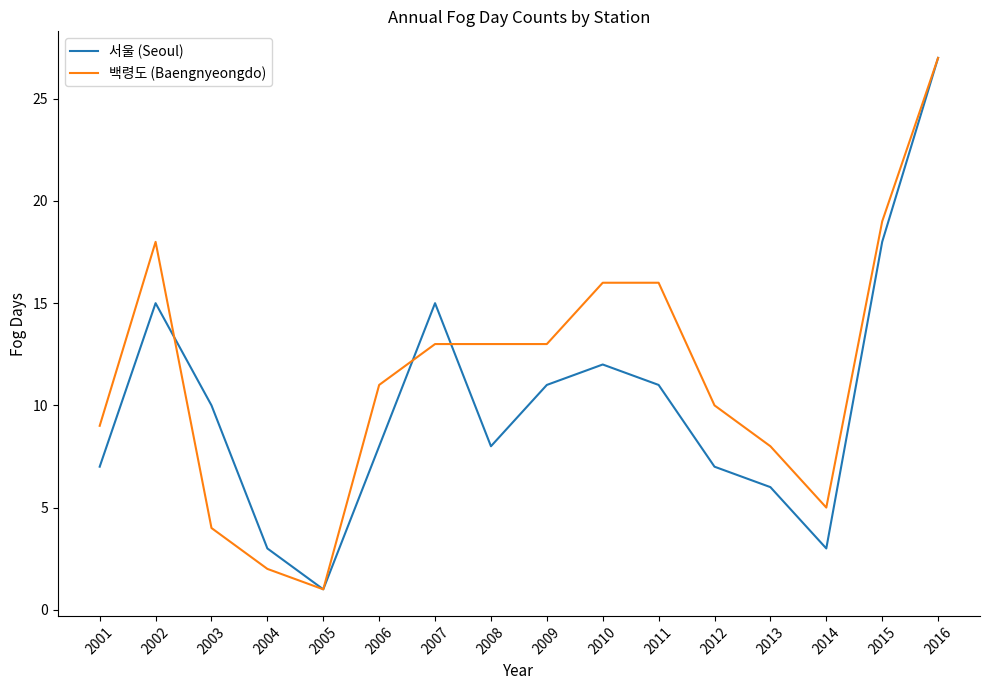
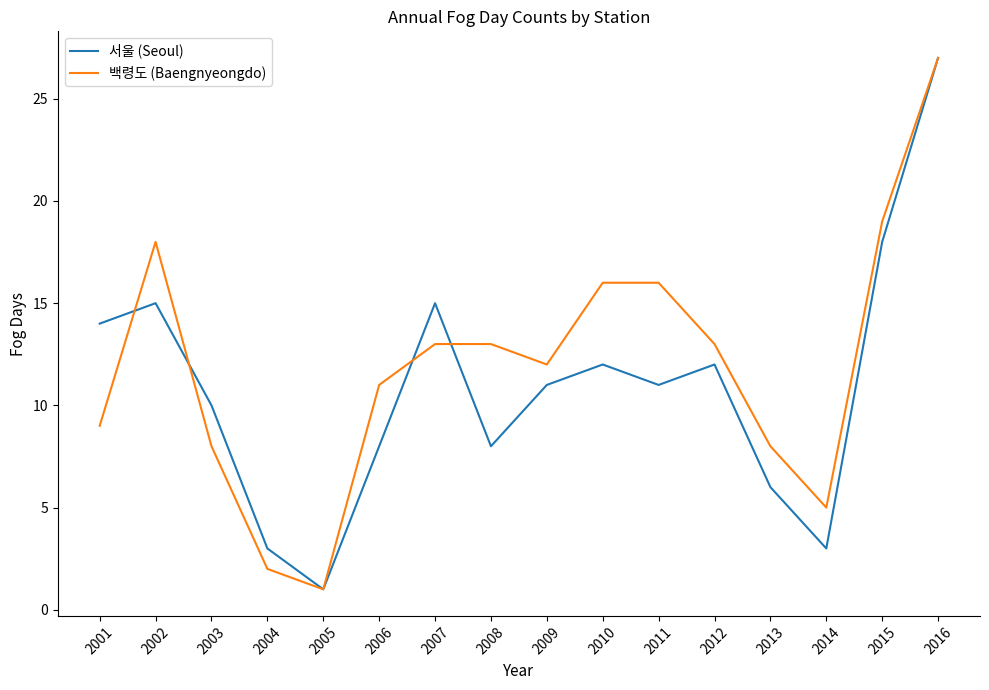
  {
    "서울 (Seoul)": {
-     "2001": 7,
+     "2001": 14,
      "2002": 15,
      "2003": 10,
      "2004": 3,
      "2006": 8,
      "2007": 15,
      "2008": 8,
      "2009": 11,
      "2010": 12,
      "2011": 11,
-     "2012": 7,
+     "2012": 12,
      "2013": 6,
      "2014": 3,
      "2015": 18
    },
    "백령도 (Baengnyeongdo)": {
      "2001": 9,
      "2002": 18,
-     "2003": 4,
+     "2003": 8,
      "2004": 2,
      "2006": 11,
      "2007": 13,
      "2008": 13,
-     "2009": 13,
+     "2009": 12,
      "2010": 16,
      "2011": 16,
-     "2012": 10,
+     "2012": 13,
      "2013": 8,
      "2014": 5,
      "2015": 19
    }
  }
